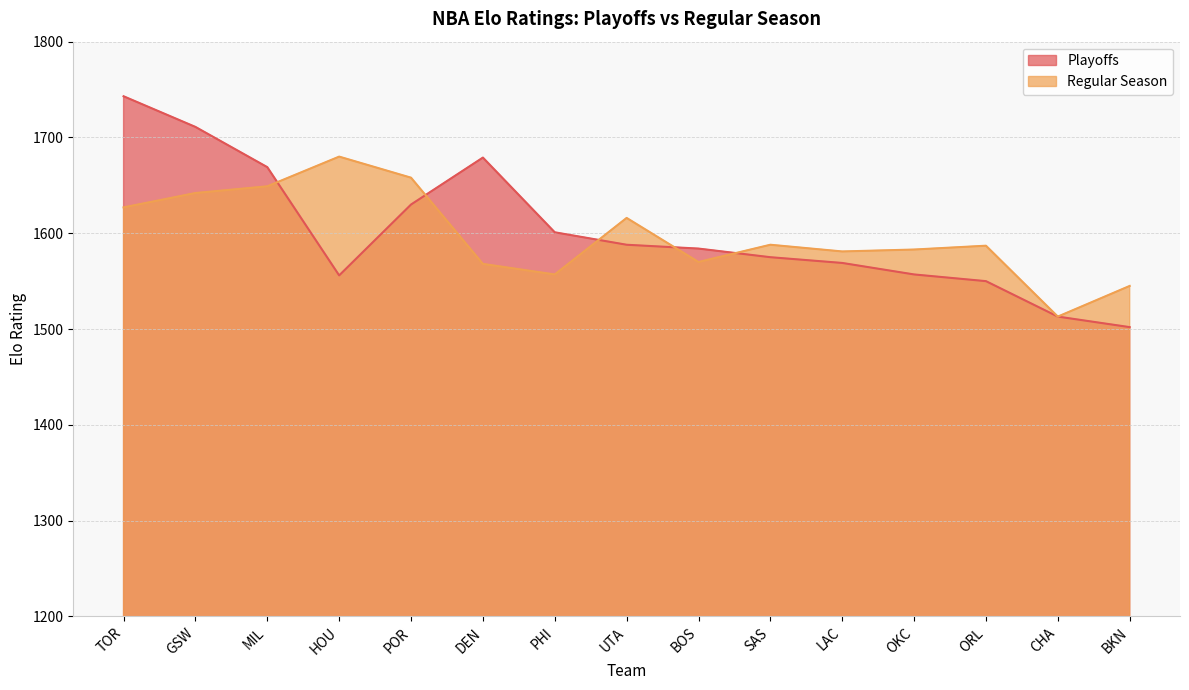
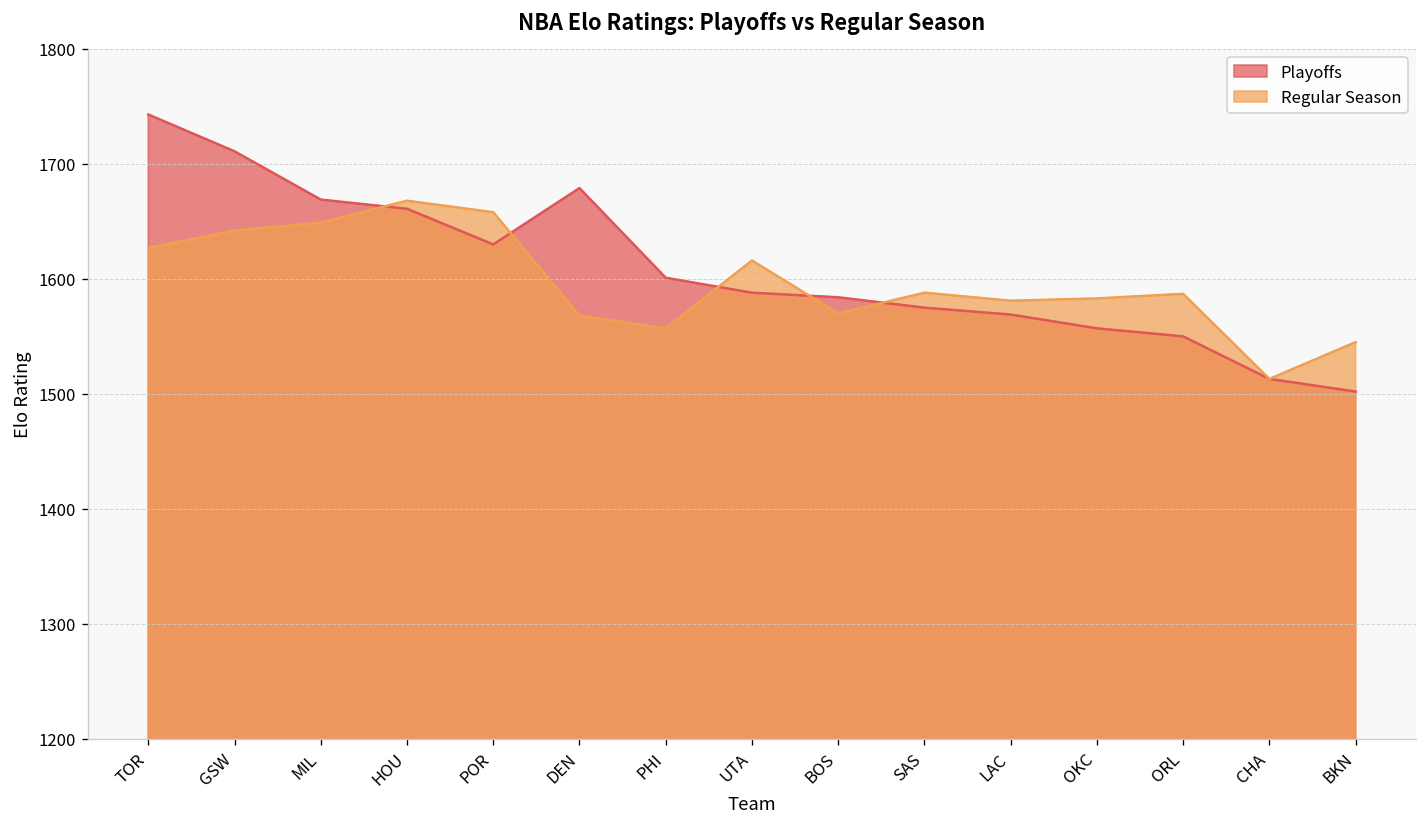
  {
    "Playoffs": {
      "TOR": 1740,
      "GSW": 1710,
      "MIL": 1670,
-     "HOU": 1560,
+     "HOU": 1660,
      "POR": 1630,
      "DEN": 1680,
      "PHI": 1600,
      "UTA": 1590,
      "BOS": 1580,
      "SAS": 1580,
      "LAC": 1570,
      "OKC": 1560,
      "ORL": 1550,
      "BKN": 1500
    },
    "Regular Season": {
      "TOR": 1630,
      "GSW": 1640,
      "MIL": 1650,
-     "HOU": 1680,
+     "HOU": 1670,
      "POR": 1660,
      "DEN": 1570,
      "PHI": 1560,
      "UTA": 1620,
      "BOS": 1570,
      "SAS": 1590,
      "LAC": 1580,
      "OKC": 1580,
      "ORL": 1590,
      "BKN": 1550
    }
  }
